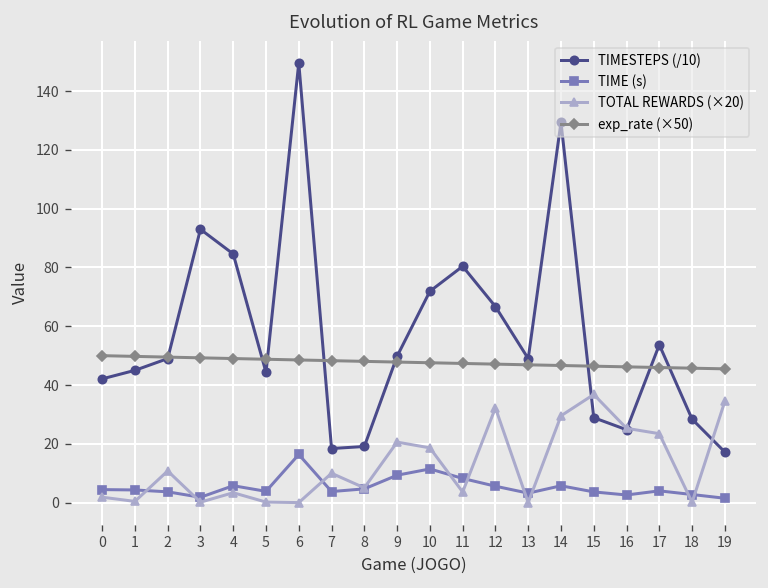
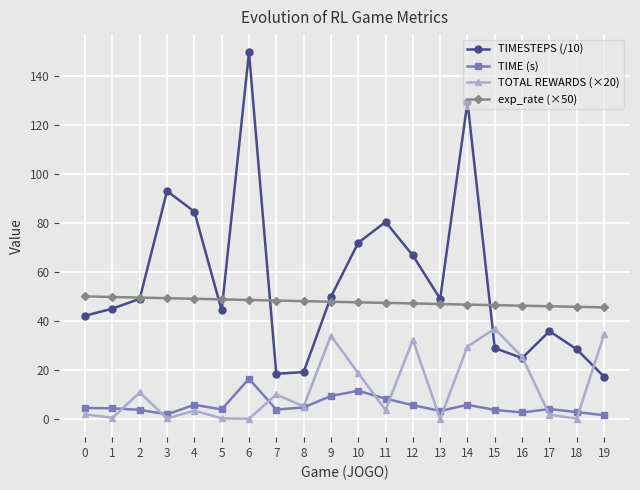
  {
    "TIMESTEPS (/10)": {
      "0": 42,
      "1": 45,
      "3": 93,
      "4": 85,
      "5": 44,
      "6": 150,
      "7": 18,
      "8": 19,
      "9": 50,
      "10": 72,
      "11": 80,
      "12": 67,
      "13": 49,
      "15": 29,
-     "17": 54,
+     "17": 36,
      "18": 28,
      "19": 17
    },
    "TOTAL REWARDS (×20)": {
      "0": 2,
      "1": 0,
      "2": 11,
      "3": 0,
      "4": 3,
      "5": 0,
      "6": 0,
      "7": 10,
-     "9": 21,
+     "9": 34,
      "10": 19,
      "11": 4,
      "12": 32,
      "13": 0,
      "14": 30,
      "15": 37,
-     "17": 23,
+     "17": 2,
      "18": 0,
      "19": 34
    }
  }
